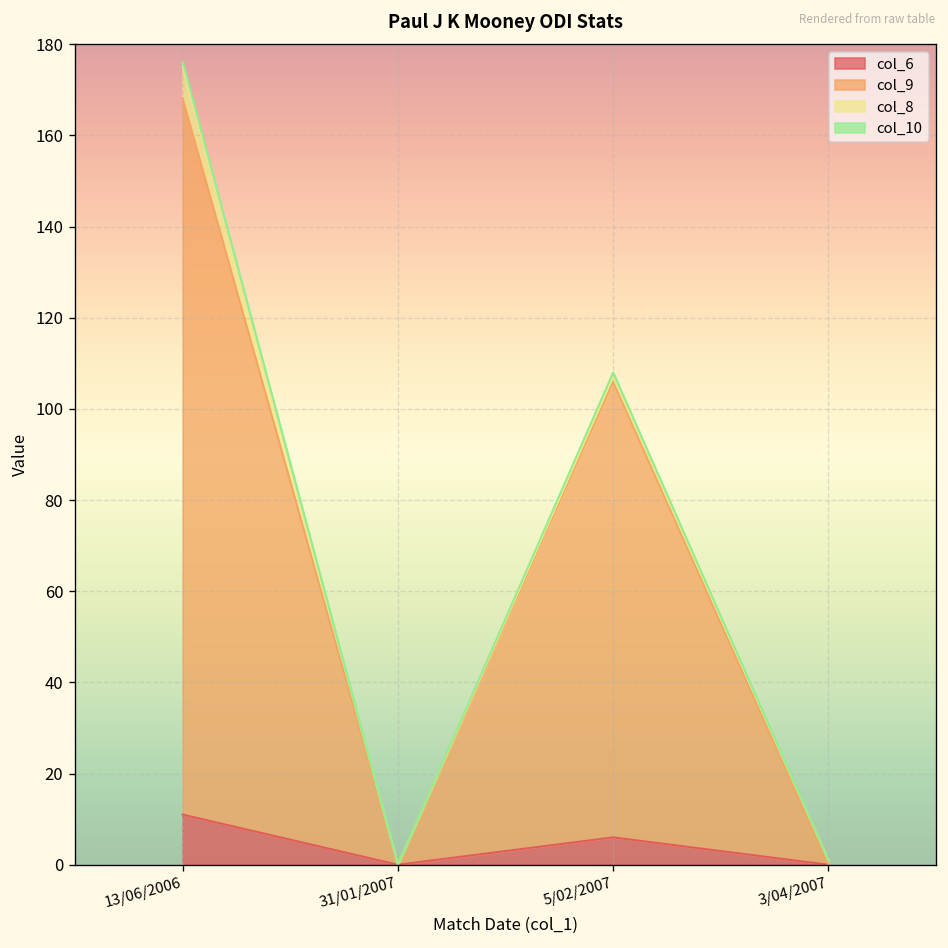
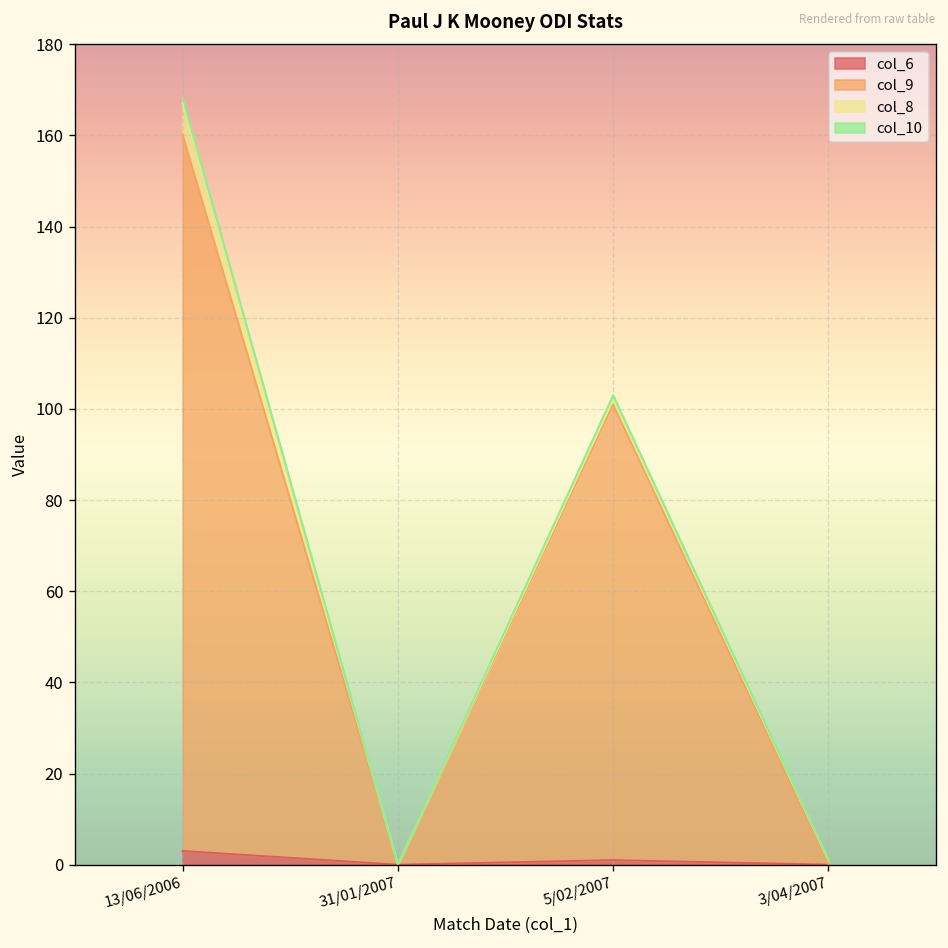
  {
    "col_6": {
-     "13/06/2006": 11,
-     "5/02/2007": 6
+     "13/06/2006": 3,
+     "5/02/2007": 1
    },
    "col_9": {
      "13/06/2006": 157,
      "5/02/2007": 100
    },
    "col_8": {
      "13/06/2006": 7,
      "5/02/2007": 1
    },
    "col_10": {
      "13/06/2006": 1,
      "5/02/2007": 1
    }
  }
